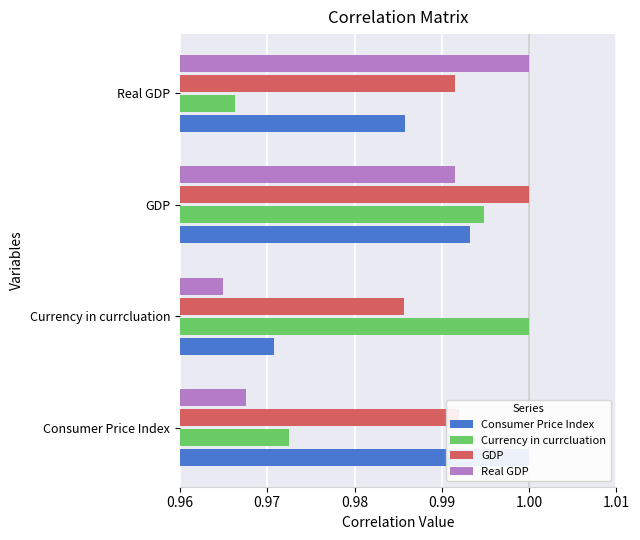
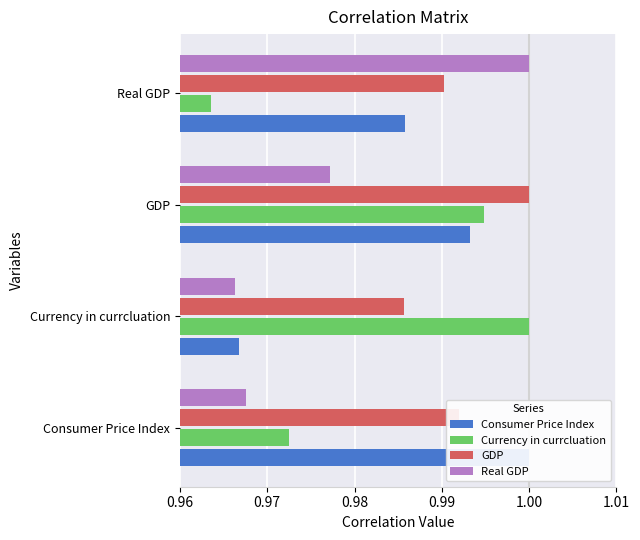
  {
    "Consumer Price Index": {
      "Real GDP": 0.986,
      "GDP": 0.993,
-     "Currency in currcluation": 0.971
+     "Currency in currcluation": 0.967
    },
    "Currency in currcluation": {
-     "Real GDP": 0.966,
+     "Real GDP": 0.964,
      "GDP": 0.995,
      "Currency in currcluation": 1.000,
      "Consumer Price Index": 0.972
    },
    "GDP": {
-     "Real GDP": 0.991,
+     "Real GDP": 0.990,
      "GDP": 1.000,
      "Currency in currcluation": 0.986
    },
    "Real GDP": {
      "Real GDP": 1.000,
-     "GDP": 0.991,
-     "Currency in currcluation": 0.965,
+     "GDP": 0.977,
+     "Currency in currcluation": 0.966,
      "Consumer Price Index": 0.968
    }
  }
